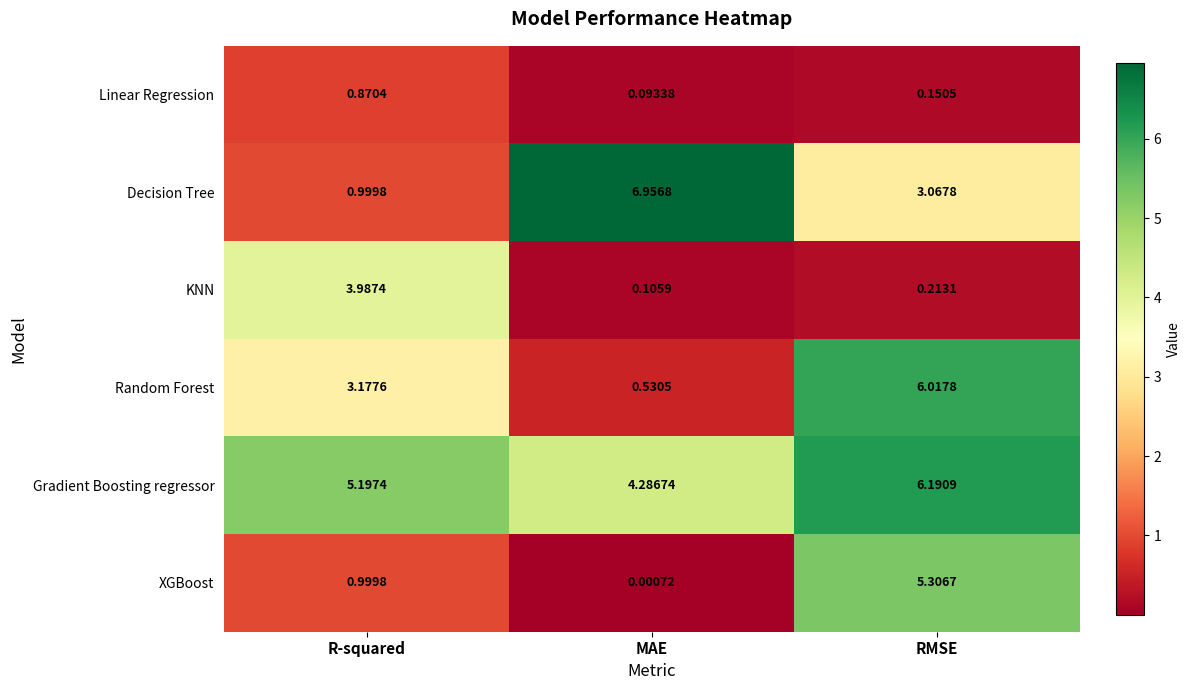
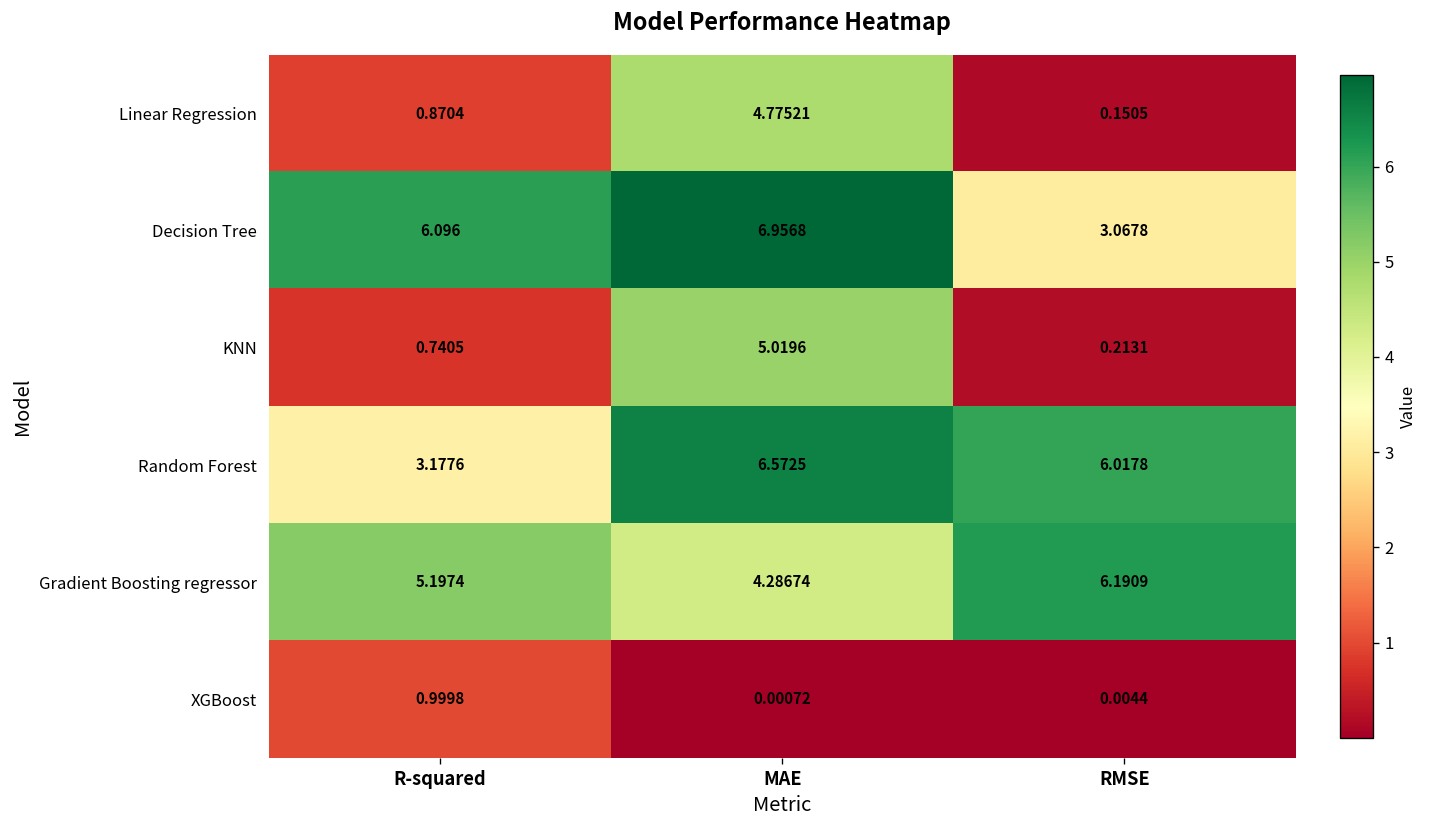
  {
    "Linear Regression": {
      "R-squared": 0.8704,
-     "MAE": 0.09338,
+     "MAE": 4.77521,
      "RMSE": 0.1505
    },
    "Decision Tree": {
-     "R-squared": 0.9998,
+     "R-squared": 6.096,
      "MAE": 6.9568,
      "RMSE": 3.0678
    },
    "KNN": {
-     "R-squared": 3.9874,
-     "MAE": 0.1059,
+     "R-squared": 0.7405,
+     "MAE": 5.0196,
      "RMSE": 0.2131
    },
    "Random Forest": {
      "R-squared": 3.1776,
-     "MAE": 0.5305,
+     "MAE": 6.5725,
      "RMSE": 6.0178
    },
    "Gradient Boosting regressor": {
      "R-squared": 5.1974,
      "MAE": 4.28674,
      "RMSE": 6.1909
    },
    "XGBoost": {
      "R-squared": 0.9998,
      "MAE": 0.00072,
-     "RMSE": 5.3067
+     "RMSE": 0.0044
    }
  }
